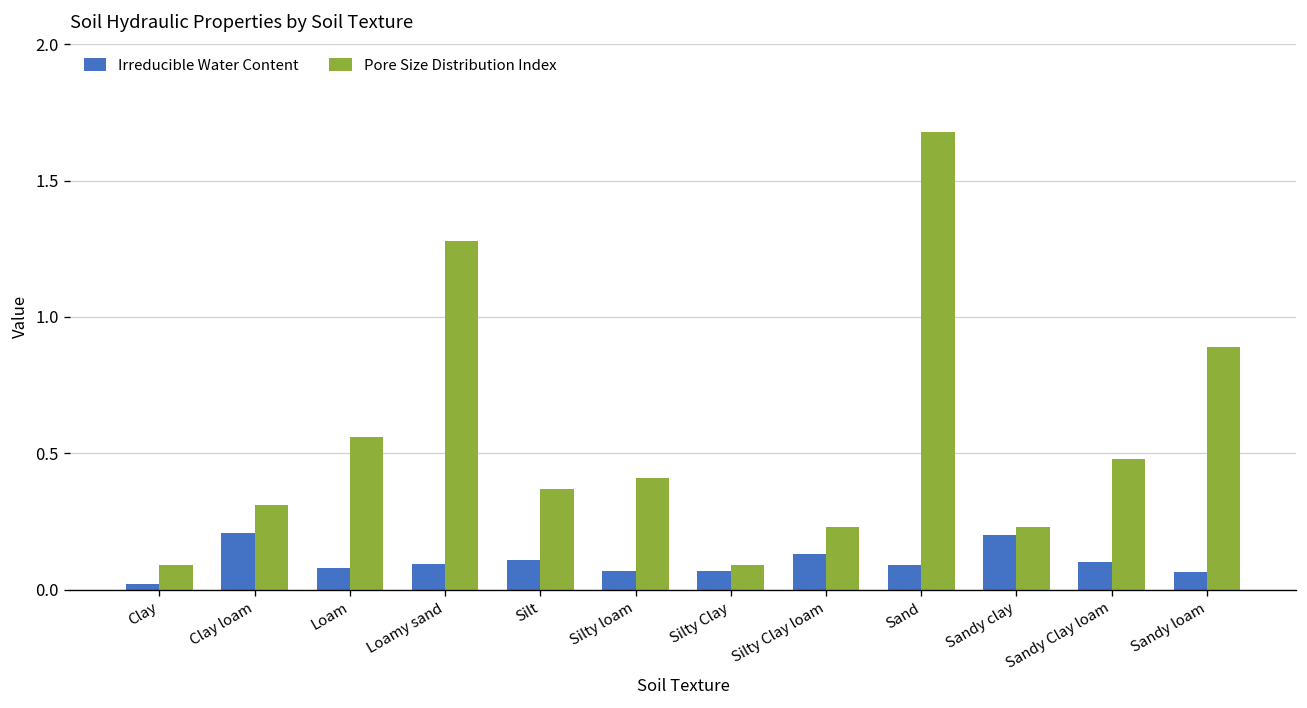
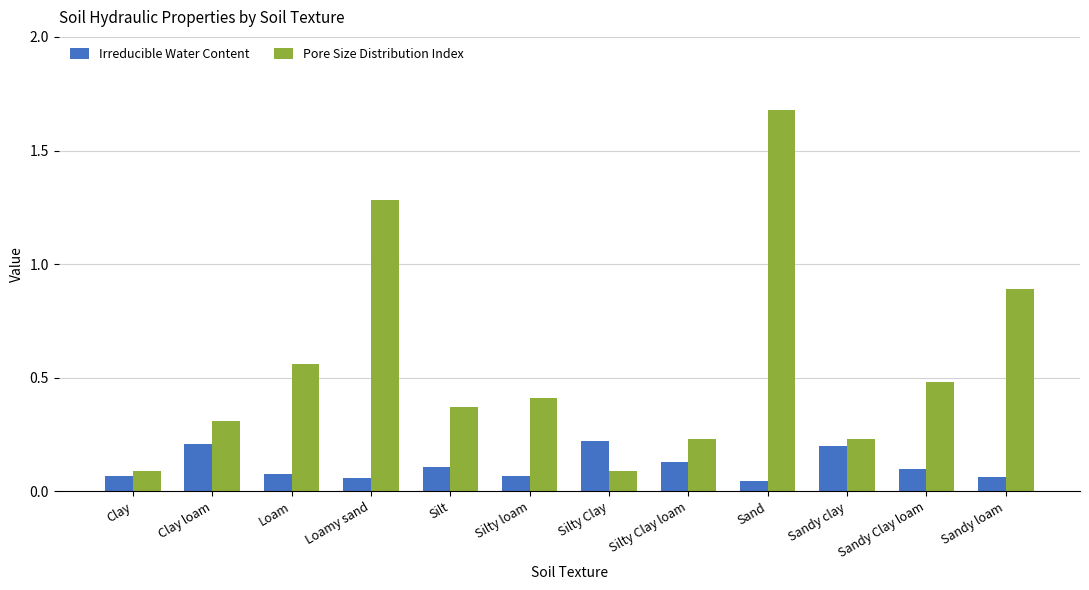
  {
    "Irreducible Water Content": {
-     "Clay": 0.02,
+     "Clay": 0.07,
      "Clay loam": 0.21,
      "Loam": 0.08,
-     "Loamy sand": 0.09,
+     "Loamy sand": 0.06,
      "Silt": 0.11,
      "Silty loam": 0.07,
-     "Silty Clay": 0.07,
+     "Silty Clay": 0.22,
      "Silty Clay loam": 0.13,
-     "Sand": 0.09,
+     "Sand": 0.05,
      "Sandy clay": 0.20,
      "Sandy Clay loam": 0.10,
      "Sandy loam": 0.07
    },
    "Pore Size Distribution Index": {
      "Clay": 0.09,
      "Clay loam": 0.31,
      "Loam": 0.56,
      "Loamy sand": 1.28,
      "Silt": 0.37,
      "Silty loam": 0.41,
      "Silty Clay": 0.09,
      "Silty Clay loam": 0.23,
      "Sand": 1.68,
      "Sandy clay": 0.23,
      "Sandy Clay loam": 0.48,
      "Sandy loam": 0.89
    }
  }
